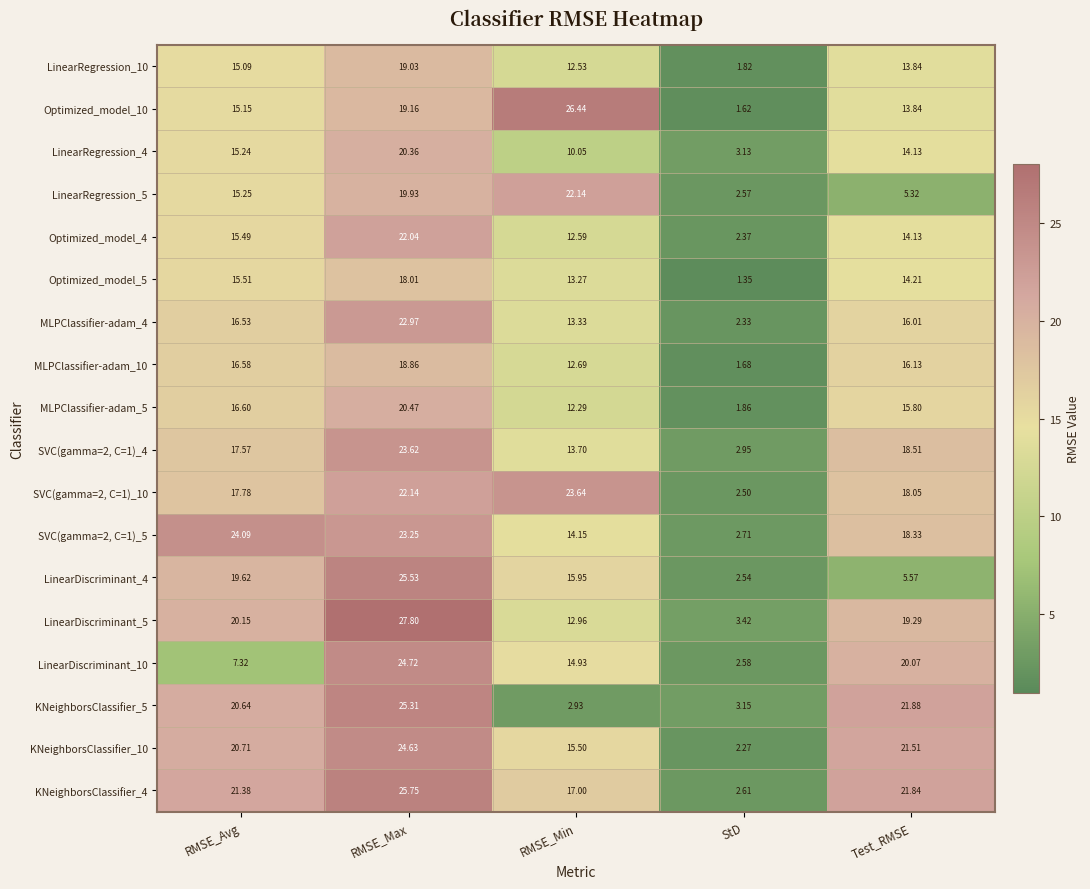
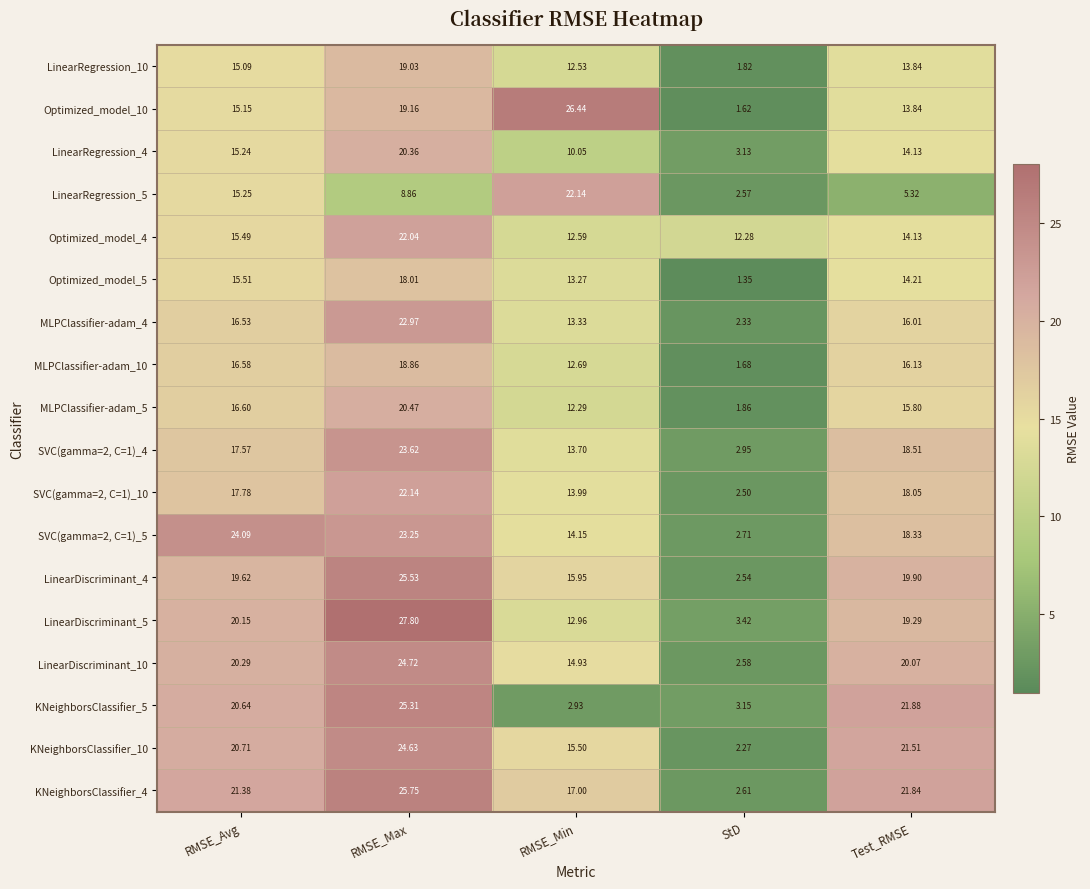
  {
    "LinearRegression_10": {
      "RMSE_Avg": 15.09,
      "RMSE_Max": 19.03,
      "RMSE_Min": 12.53,
      "StD": 1.82,
      "Test_RMSE": 13.84
    },
    "Optimized_model_10": {
      "RMSE_Avg": 15.15,
      "RMSE_Max": 19.16,
      "RMSE_Min": 26.44,
      "StD": 1.62,
      "Test_RMSE": 13.84
    },
    "LinearRegression_4": {
      "RMSE_Avg": 15.24,
      "RMSE_Max": 20.36,
      "RMSE_Min": 10.05,
      "StD": 3.13,
      "Test_RMSE": 14.13
    },
    "LinearRegression_5": {
      "RMSE_Avg": 15.25,
-     "RMSE_Max": 19.93,
+     "RMSE_Max": 8.86,
      "RMSE_Min": 22.14,
      "StD": 2.57,
      "Test_RMSE": 5.32
    },
    "Optimized_model_4": {
      "RMSE_Avg": 15.49,
      "RMSE_Max": 22.04,
      "RMSE_Min": 12.59,
-     "StD": 2.37,
+     "StD": 12.28,
      "Test_RMSE": 14.13
    },
    "Optimized_model_5": {
      "RMSE_Avg": 15.51,
      "RMSE_Max": 18.01,
      "RMSE_Min": 13.27,
      "StD": 1.35,
      "Test_RMSE": 14.21
    },
    "MLPClassifier-adam_4": {
      "RMSE_Avg": 16.53,
      "RMSE_Max": 22.97,
      "RMSE_Min": 13.33,
      "StD": 2.33,
      "Test_RMSE": 16.01
    },
    "MLPClassifier-adam_10": {
      "RMSE_Avg": 16.58,
      "RMSE_Max": 18.86,
      "RMSE_Min": 12.69,
      "StD": 1.68,
      "Test_RMSE": 16.13
    },
    "MLPClassifier-adam_5": {
      "RMSE_Avg": 16.60,
      "RMSE_Max": 20.47,
      "RMSE_Min": 12.29,
      "StD": 1.86,
      "Test_RMSE": 15.80
    },
    "SVC(gamma=2, C=1)_4": {
      "RMSE_Avg": 17.57,
      "RMSE_Max": 23.62,
      "RMSE_Min": 13.70,
      "StD": 2.95,
      "Test_RMSE": 18.51
    },
    "SVC(gamma=2, C=1)_10": {
      "RMSE_Avg": 17.78,
      "RMSE_Max": 22.14,
-     "RMSE_Min": 23.64,
+     "RMSE_Min": 13.99,
      "StD": 2.50,
      "Test_RMSE": 18.05
    },
    "SVC(gamma=2, C=1)_5": {
      "RMSE_Avg": 24.09,
      "RMSE_Max": 23.25,
      "RMSE_Min": 14.15,
      "StD": 2.71,
      "Test_RMSE": 18.33
    },
    "LinearDiscriminant_4": {
      "RMSE_Avg": 19.62,
      "RMSE_Max": 25.53,
      "RMSE_Min": 15.95,
      "StD": 2.54,
-     "Test_RMSE": 5.57
+     "Test_RMSE": 19.90
    },
    "LinearDiscriminant_5": {
      "RMSE_Avg": 20.15,
      "RMSE_Max": 27.80,
      "RMSE_Min": 12.96,
      "StD": 3.42,
      "Test_RMSE": 19.29
    },
    "LinearDiscriminant_10": {
-     "RMSE_Avg": 7.32,
+     "RMSE_Avg": 20.29,
      "RMSE_Max": 24.72,
      "RMSE_Min": 14.93,
      "StD": 2.58,
      "Test_RMSE": 20.07
    },
    "KNeighborsClassifier_5": {
      "RMSE_Avg": 20.64,
      "RMSE_Max": 25.31,
      "RMSE_Min": 2.93,
      "StD": 3.15,
      "Test_RMSE": 21.88
    },
    "KNeighborsClassifier_10": {
      "RMSE_Avg": 20.71,
      "RMSE_Max": 24.63,
      "RMSE_Min": 15.50,
      "StD": 2.27,
      "Test_RMSE": 21.51
    },
    "KNeighborsClassifier_4": {
      "RMSE_Avg": 21.38,
      "RMSE_Max": 25.75,
      "RMSE_Min": 17.00,
      "StD": 2.61,
      "Test_RMSE": 21.84
    }
  }
